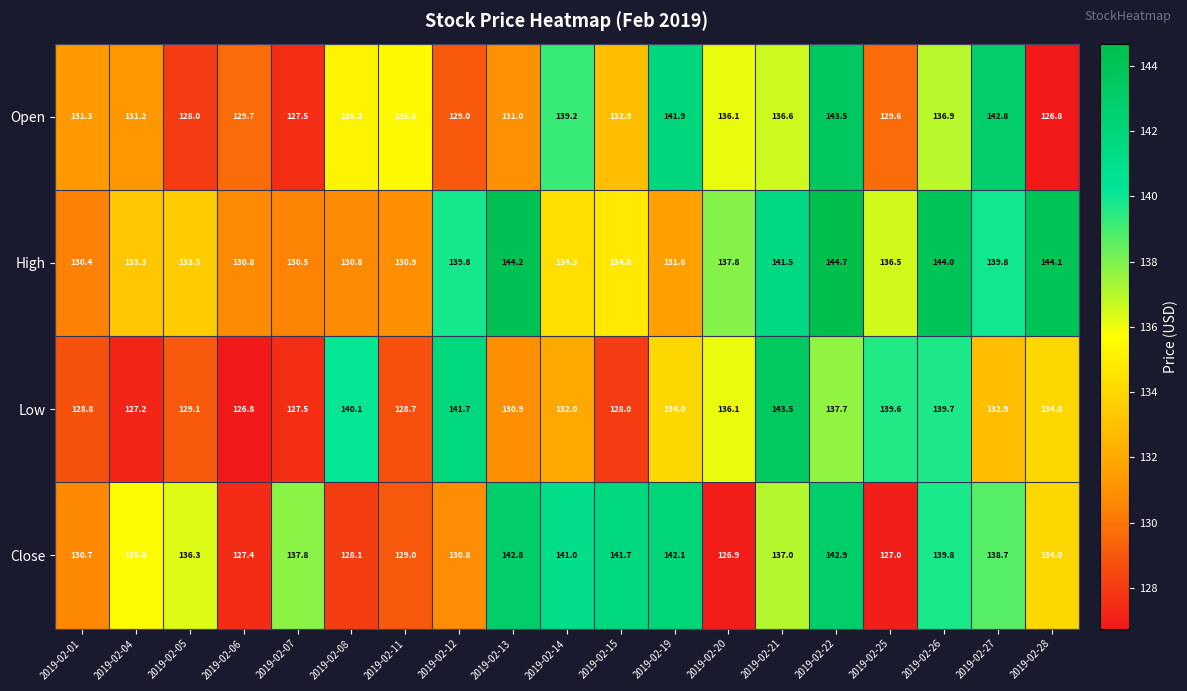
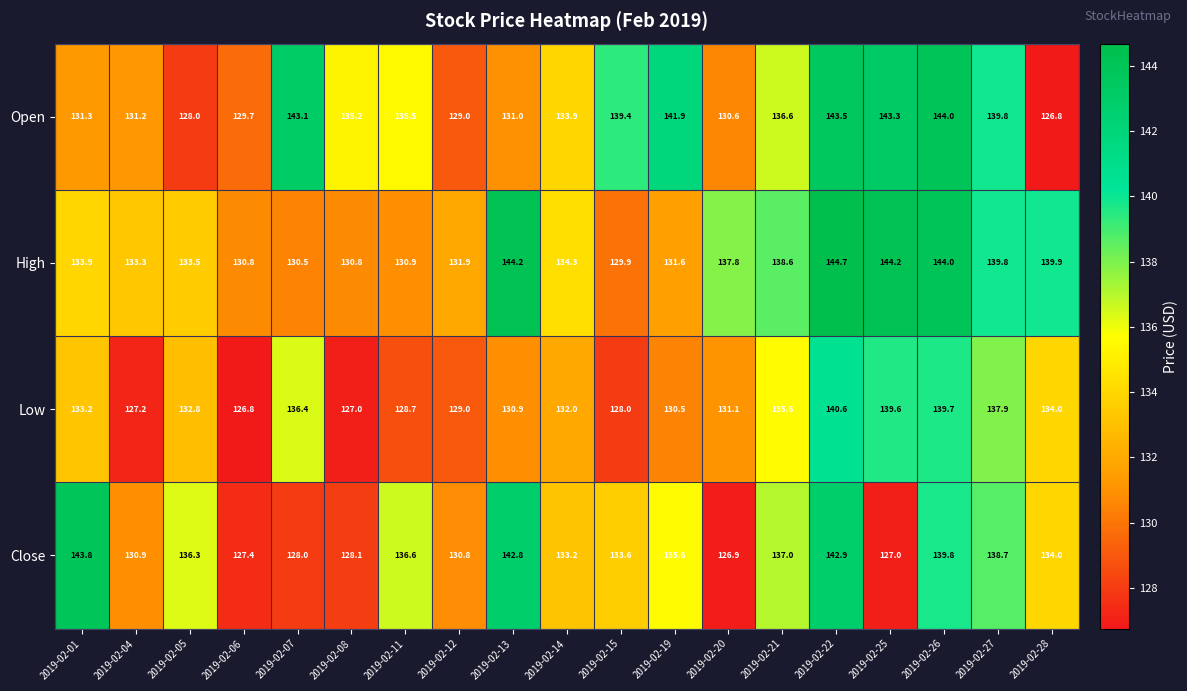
  {
    "Open": {
      "2019-02-01": 131.3,
      "2019-02-04": 131.2,
      "2019-02-05": 128.0,
      "2019-02-06": 129.7,
-     "2019-02-07": 127.5,
+     "2019-02-07": 143.1,
      "2019-02-08": 135.2,
      "2019-02-11": 135.5,
      "2019-02-12": 129.0,
      "2019-02-13": 131.0,
-     "2019-02-14": 139.2,
-     "2019-02-15": 132.9,
+     "2019-02-14": 133.9,
+     "2019-02-15": 139.4,
      "2019-02-19": 141.9,
-     "2019-02-20": 136.1,
+     "2019-02-20": 130.6,
      "2019-02-21": 136.6,
      "2019-02-22": 143.5,
-     "2019-02-25": 129.6,
-     "2019-02-26": 136.9,
-     "2019-02-27": 142.8,
+     "2019-02-25": 143.3,
+     "2019-02-26": 144.0,
+     "2019-02-27": 139.8,
      "2019-02-28": 126.8
    },
    "High": {
-     "2019-02-01": 130.4,
+     "2019-02-01": 133.9,
      "2019-02-04": 133.3,
      "2019-02-05": 133.5,
      "2019-02-06": 130.8,
      "2019-02-07": 130.5,
      "2019-02-08": 130.8,
      "2019-02-11": 130.9,
-     "2019-02-12": 139.8,
+     "2019-02-12": 131.9,
      "2019-02-13": 144.2,
      "2019-02-14": 134.3,
-     "2019-02-15": 134.8,
+     "2019-02-15": 129.9,
      "2019-02-19": 131.6,
      "2019-02-20": 137.8,
-     "2019-02-21": 141.5,
+     "2019-02-21": 138.6,
      "2019-02-22": 144.7,
-     "2019-02-25": 136.5,
+     "2019-02-25": 144.2,
      "2019-02-26": 144.0,
      "2019-02-27": 139.8,
-     "2019-02-28": 144.1
+     "2019-02-28": 139.9
    },
    "Low": {
-     "2019-02-01": 128.8,
+     "2019-02-01": 133.2,
      "2019-02-04": 127.2,
-     "2019-02-05": 129.1,
+     "2019-02-05": 132.8,
      "2019-02-06": 126.8,
-     "2019-02-07": 127.5,
-     "2019-02-08": 140.1,
+     "2019-02-07": 136.4,
+     "2019-02-08": 127.0,
      "2019-02-11": 128.7,
-     "2019-02-12": 141.7,
+     "2019-02-12": 129.0,
      "2019-02-13": 130.9,
      "2019-02-14": 132.0,
      "2019-02-15": 128.0,
-     "2019-02-19": 134.0,
-     "2019-02-20": 136.1,
-     "2019-02-21": 143.5,
-     "2019-02-22": 137.7,
+     "2019-02-19": 130.5,
+     "2019-02-20": 131.1,
+     "2019-02-21": 135.6,
+     "2019-02-22": 140.6,
      "2019-02-25": 139.6,
      "2019-02-26": 139.7,
-     "2019-02-27": 132.9,
+     "2019-02-27": 137.9,
      "2019-02-28": 134.0
    },
    "Close": {
-     "2019-02-01": 130.7,
-     "2019-02-04": 135.6,
+     "2019-02-01": 143.8,
+     "2019-02-04": 130.9,
      "2019-02-05": 136.3,
      "2019-02-06": 127.4,
-     "2019-02-07": 137.8,
+     "2019-02-07": 128.0,
      "2019-02-08": 128.1,
-     "2019-02-11": 129.0,
+     "2019-02-11": 136.6,
      "2019-02-12": 130.8,
      "2019-02-13": 142.8,
-     "2019-02-14": 141.0,
-     "2019-02-15": 141.7,
-     "2019-02-19": 142.1,
+     "2019-02-14": 133.2,
+     "2019-02-15": 133.6,
+     "2019-02-19": 135.6,
      "2019-02-20": 126.9,
      "2019-02-21": 137.0,
      "2019-02-22": 142.9,
      "2019-02-25": 127.0,
      "2019-02-26": 139.8,
      "2019-02-27": 138.7,
      "2019-02-28": 134.0
    }
  }
